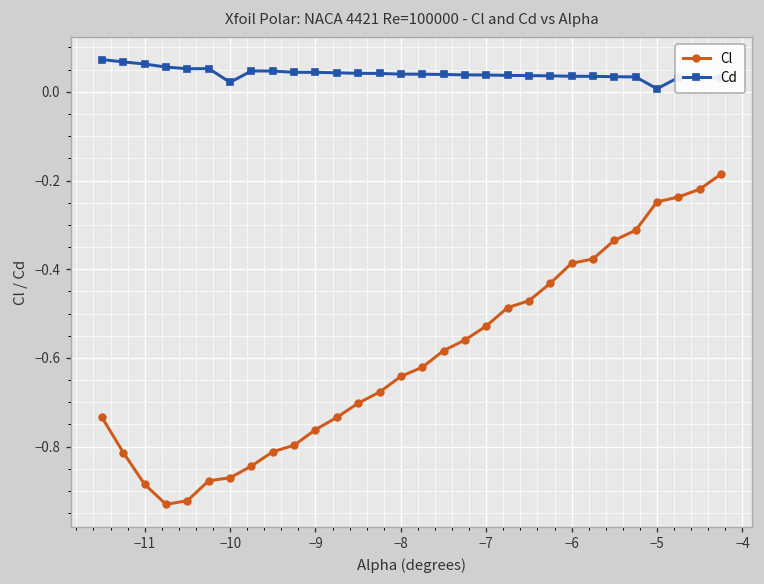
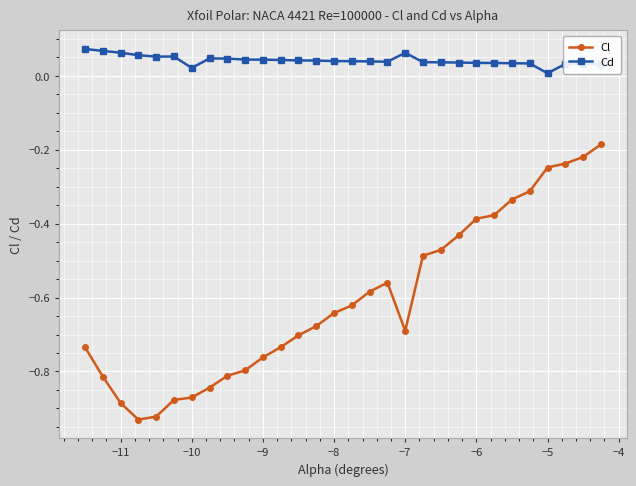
  {
    "Cl": {
      "−11": -0.89,
      "−10": -0.87,
      "−9": -0.76,
      "−8": -0.64,
-     "−7": -0.53,
+     "−7": -0.69,
      "−6": -0.39,
      "−5": -0.25
    },
    "Cd": {
      "−11": 0.06,
      "−10": 0.02,
      "−9": 0.04,
      "−8": 0.04,
-     "−7": 0.04,
+     "−7": 0.06,
      "−6": 0.04,
      "−5": 0.01
    }
  }
